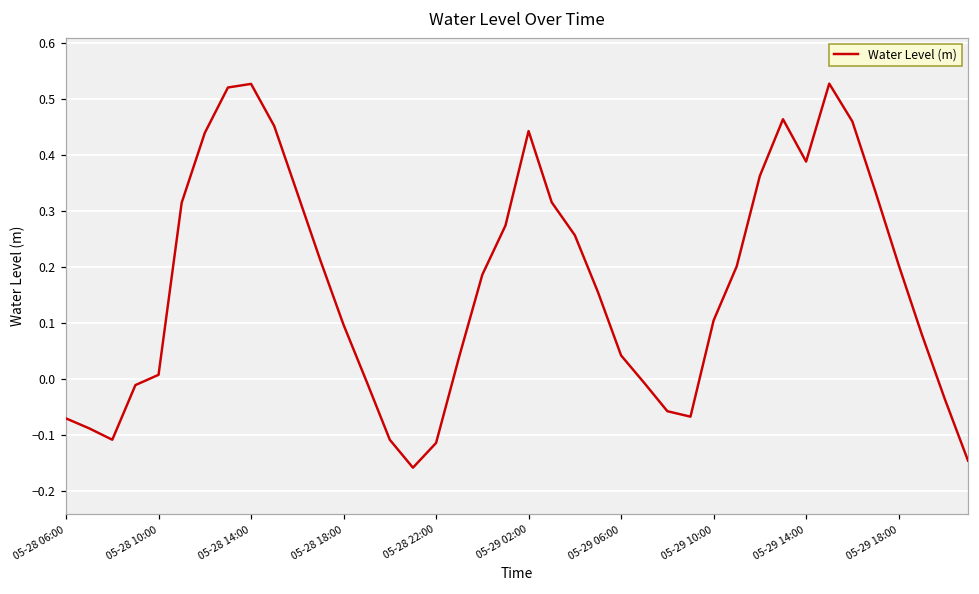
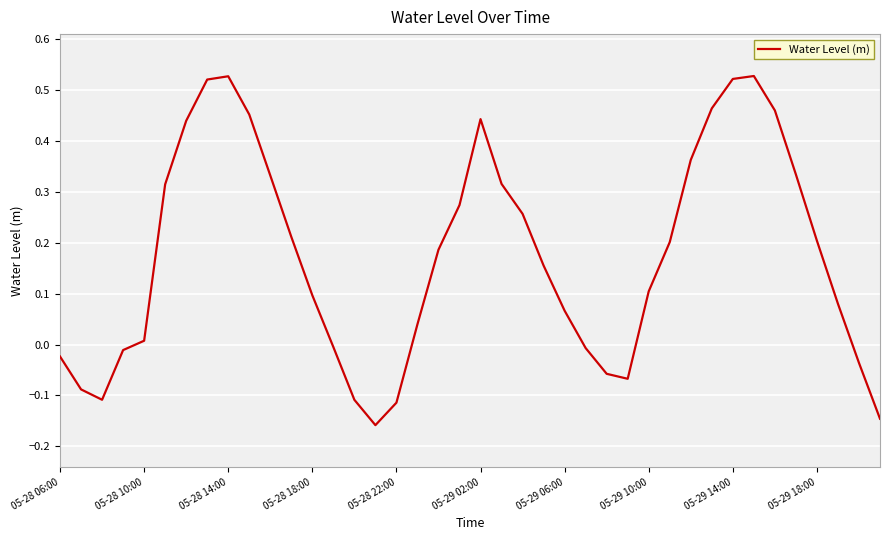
  {
-   "05-28 06:00": -0.07,
+   "05-28 06:00": -0.02,
    "05-28 10:00": 0.01,
    "05-28 14:00": 0.53,
    "05-28 18:00": 0.10,
    "05-28 22:00": -0.11,
    "05-29 02:00": 0.44,
-   "05-29 06:00": 0.04,
+   "05-29 06:00": 0.07,
    "05-29 10:00": 0.10,
-   "05-29 14:00": 0.39,
+   "05-29 14:00": 0.52,
    "05-29 18:00": 0.20
  }
